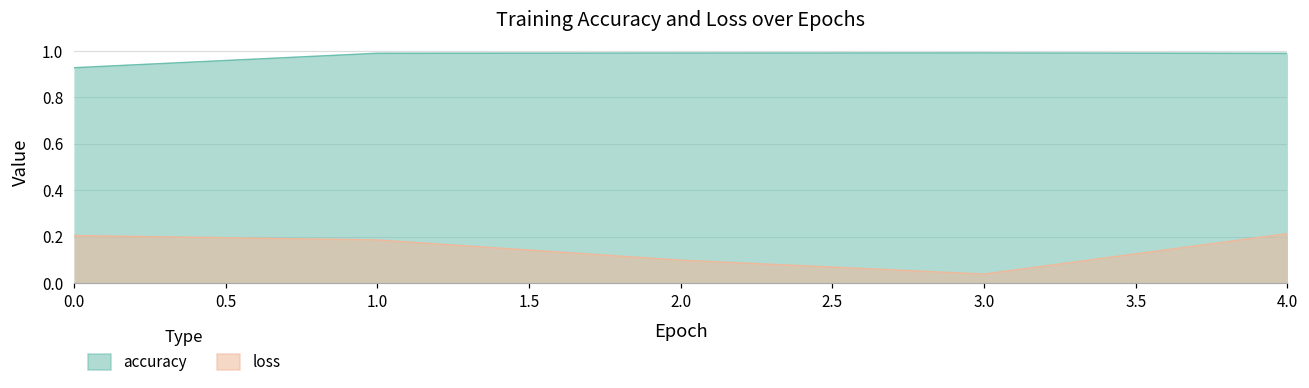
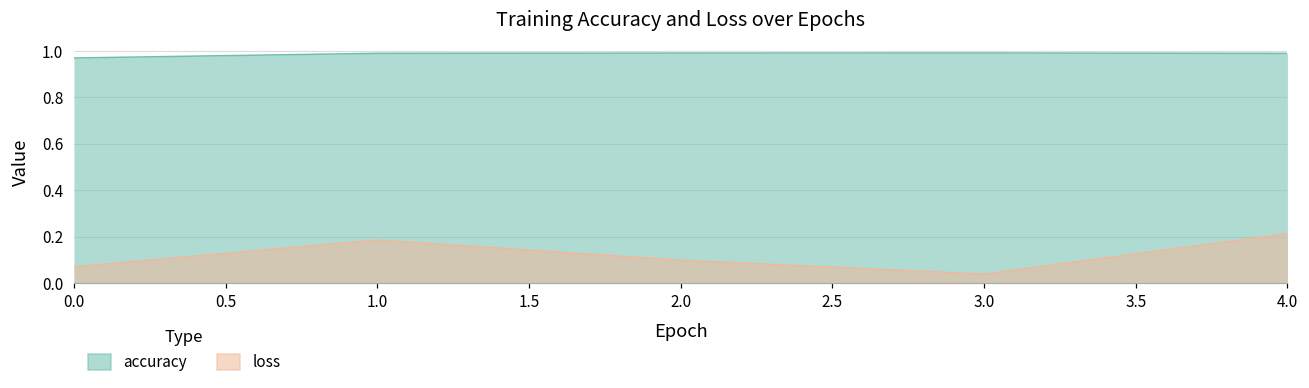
  {
    "accuracy": {
-     "0.0": 0.93,
+     "0.0": 0.97,
      "1.0": 0.99,
      "2.0": 0.99,
      "3.0": 0.99,
      "4.0": 0.99
    },
    "loss": {
-     "0.0": 0.20,
+     "0.0": 0.07,
      "1.0": 0.19,
      "2.0": 0.10,
      "3.0": 0.04,
      "4.0": 0.21
    }
  }
